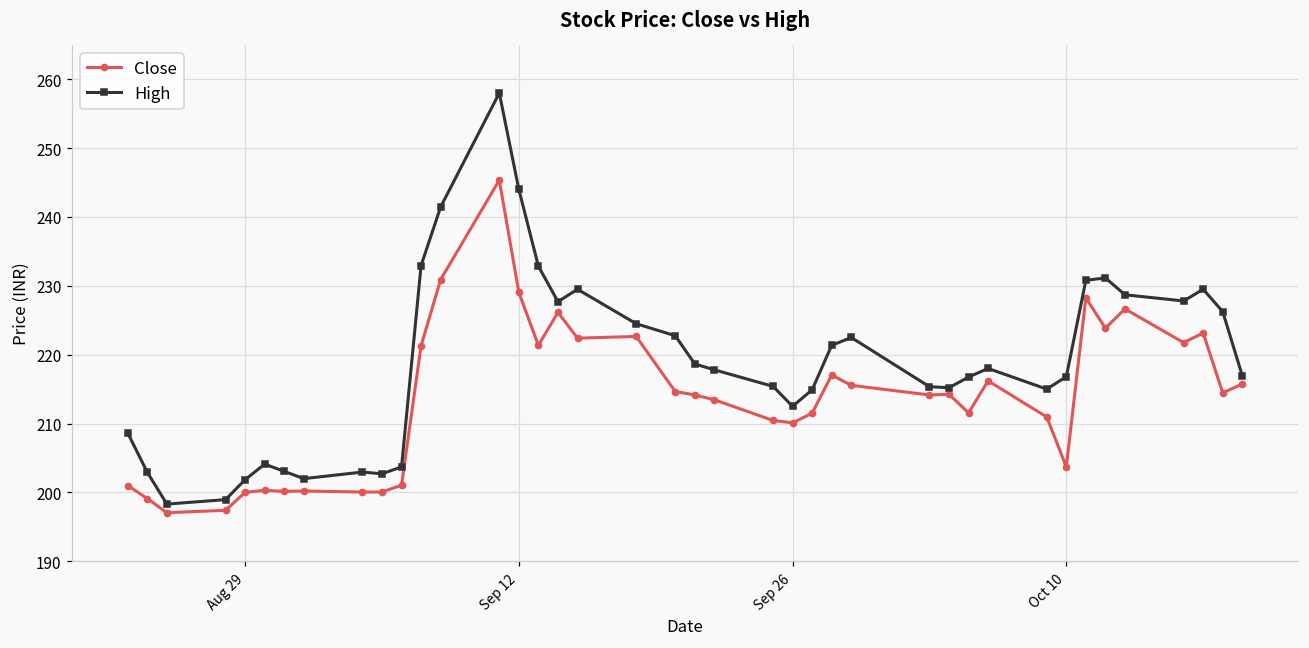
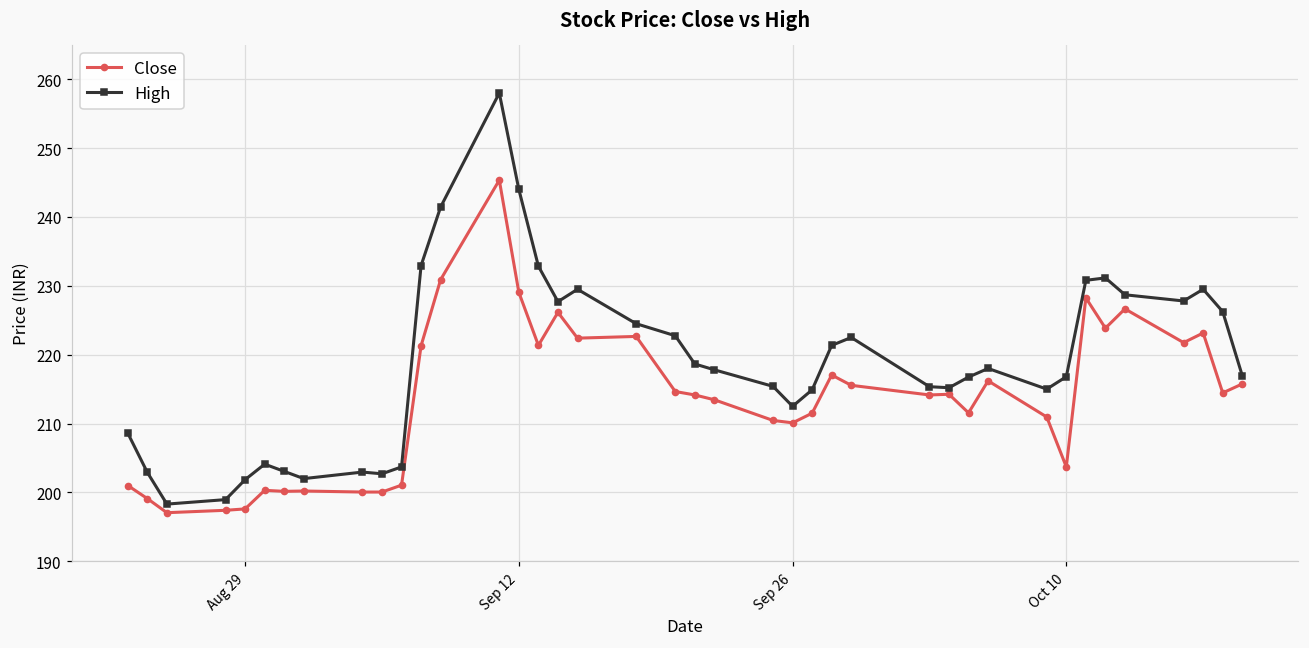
  {
    "Close": {
-     "Aug 29": 200,
+     "Aug 29": 198,
      "Sep 12": 229,
      "Sep 26": 210,
      "Oct 10": 204
    },
    "High": {
      "Aug 29": 202,
      "Sep 12": 244,
      "Sep 26": 213,
      "Oct 10": 217
    }
  }
